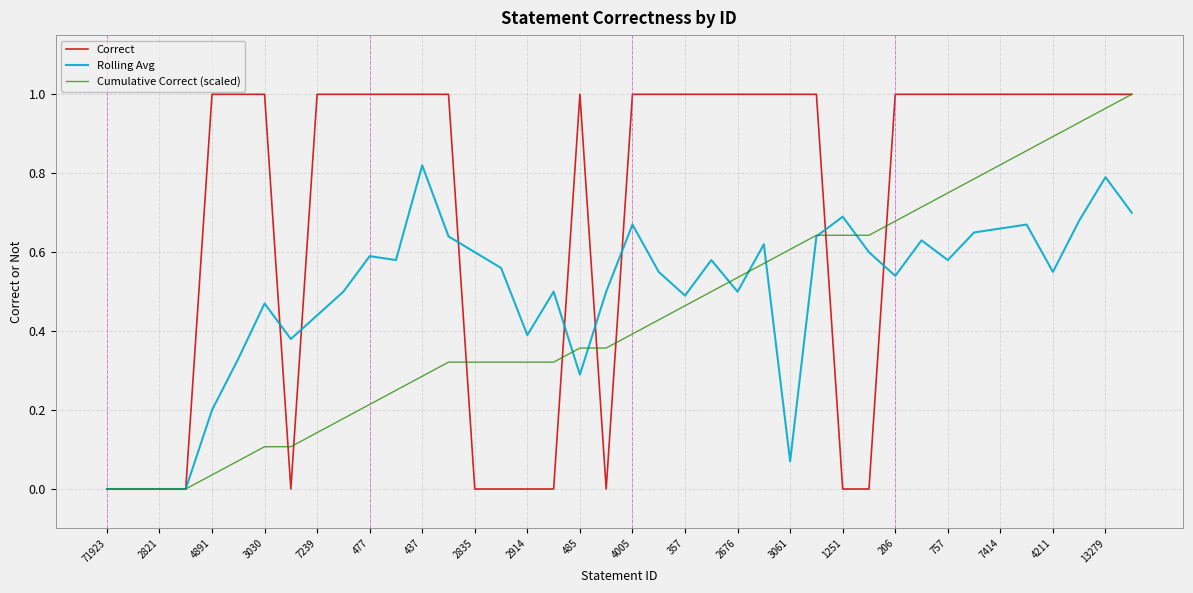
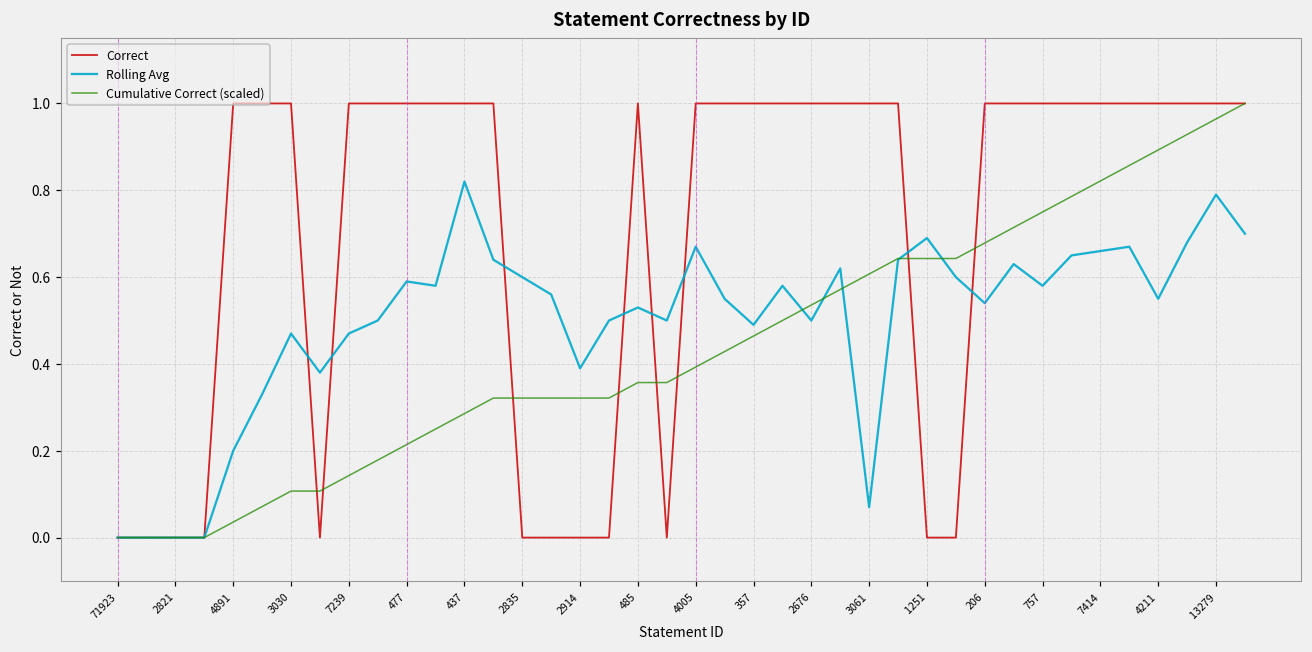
  {
    "Correct": {
      "4891": 1.00,
      "3030": 1.00,
      "7239": 1.00,
      "477": 1.00,
      "437": 1.00,
      "2835": 0.00,
      "2914": 0.00,
      "485": 1.00,
      "4005": 1.00,
      "357": 1.00,
      "2676": 1.00,
      "3061": 1.00,
      "1251": 0.00,
      "206": 1.00,
      "757": 1.00,
      "7414": 1.00,
      "4211": 1.00,
      "13279": 1.00
    },
    "Rolling Avg": {
      "4891": 0.20,
      "3030": 0.47,
-     "7239": 0.44,
+     "7239": 0.47,
      "477": 0.59,
      "437": 0.82,
      "2835": 0.60,
      "2914": 0.39,
-     "485": 0.29,
+     "485": 0.53,
      "4005": 0.67,
      "357": 0.49,
      "2676": 0.50,
      "3061": 0.07,
      "1251": 0.69,
      "206": 0.54,
      "757": 0.58,
      "7414": 0.66,
      "4211": 0.55,
      "13279": 0.79
    },
    "Cumulative Correct (scaled)": {
      "4891": 0.04,
      "3030": 0.11,
      "7239": 0.14,
      "477": 0.21,
      "437": 0.29,
      "2835": 0.32,
      "2914": 0.32,
      "485": 0.36,
      "4005": 0.39,
      "357": 0.46,
      "2676": 0.54,
      "3061": 0.61,
      "1251": 0.64,
      "206": 0.68,
      "757": 0.75,
      "7414": 0.82,
      "4211": 0.89,
      "13279": 0.96
    }
  }
